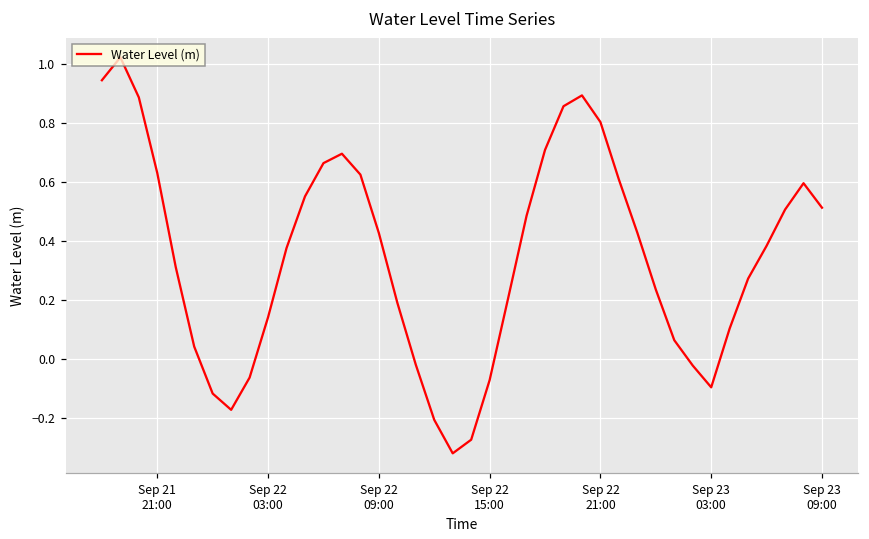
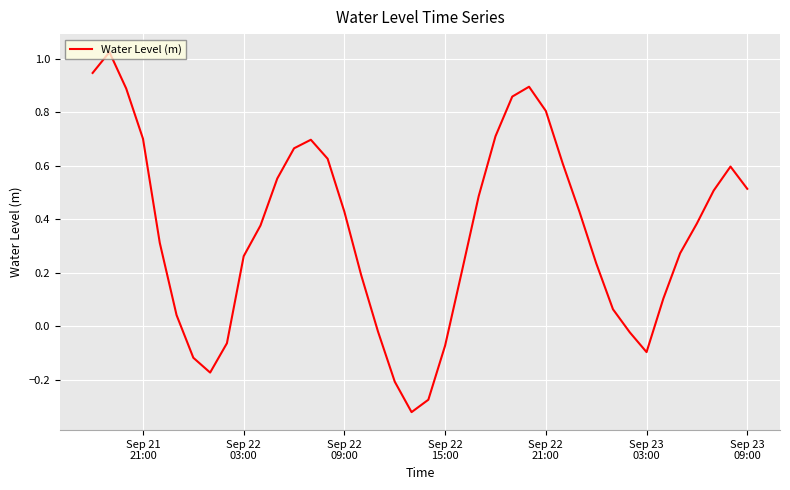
  {
-   "Sep 21 21:00": 0.63,
-   "Sep 22 03:00": 0.14,
+   "Sep 21 21:00": 0.70,
+   "Sep 22 03:00": 0.26,
    "Sep 22 09:00": 0.43,
    "Sep 22 15:00": -0.07,
    "Sep 22 21:00": 0.80,
    "Sep 23 03:00": -0.10,
    "Sep 23 09:00": 0.51
  }
